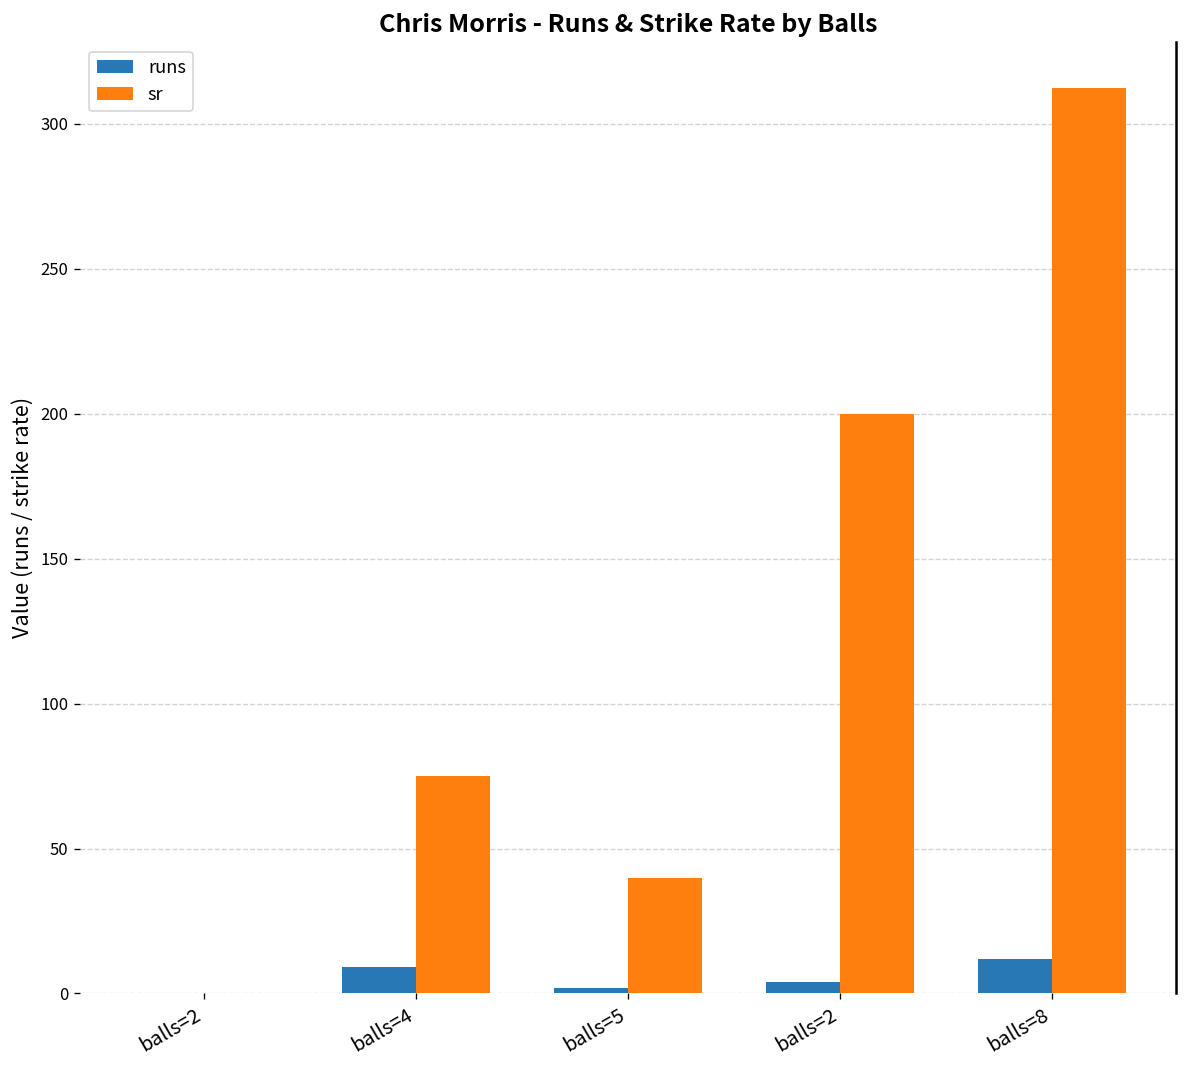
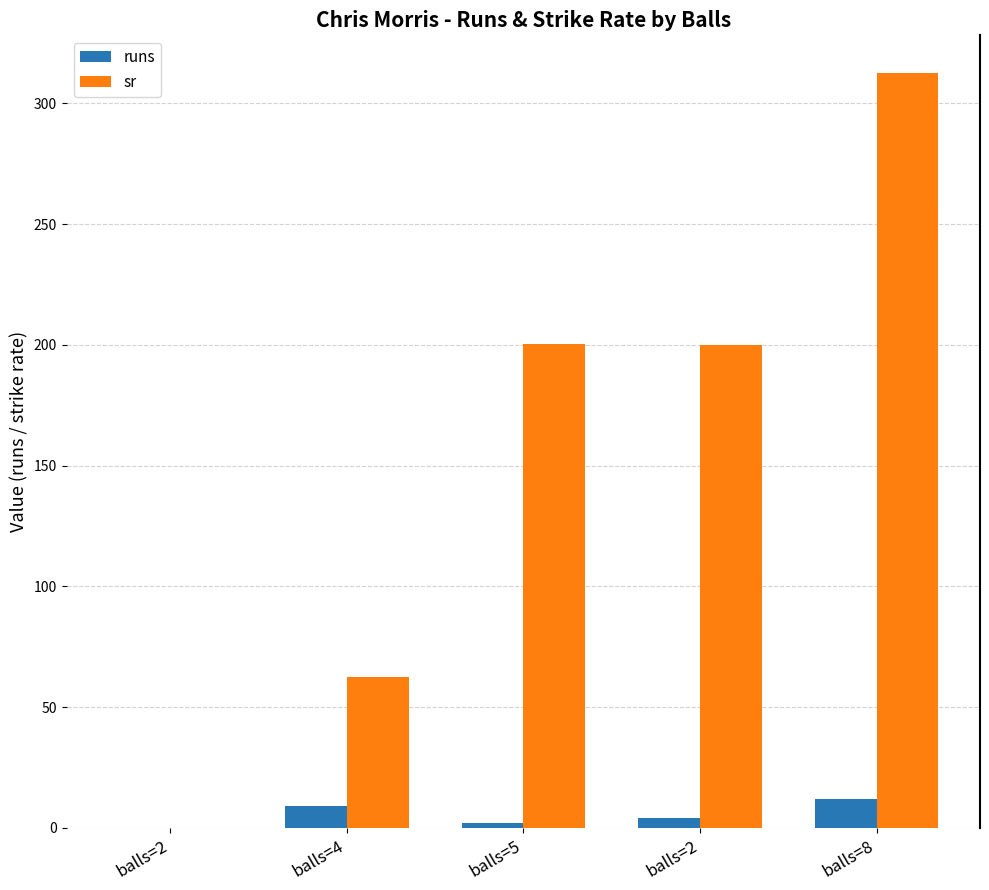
  {
    "runs": {
      "balls=4": 9,
      "balls=5": 2,
      "balls=8": 12
    },
    "sr": {
-     "balls=4": 75,
-     "balls=5": 40,
+     "balls=4": 63,
+     "balls=5": 200,
      "balls=8": 313
    }
  }
